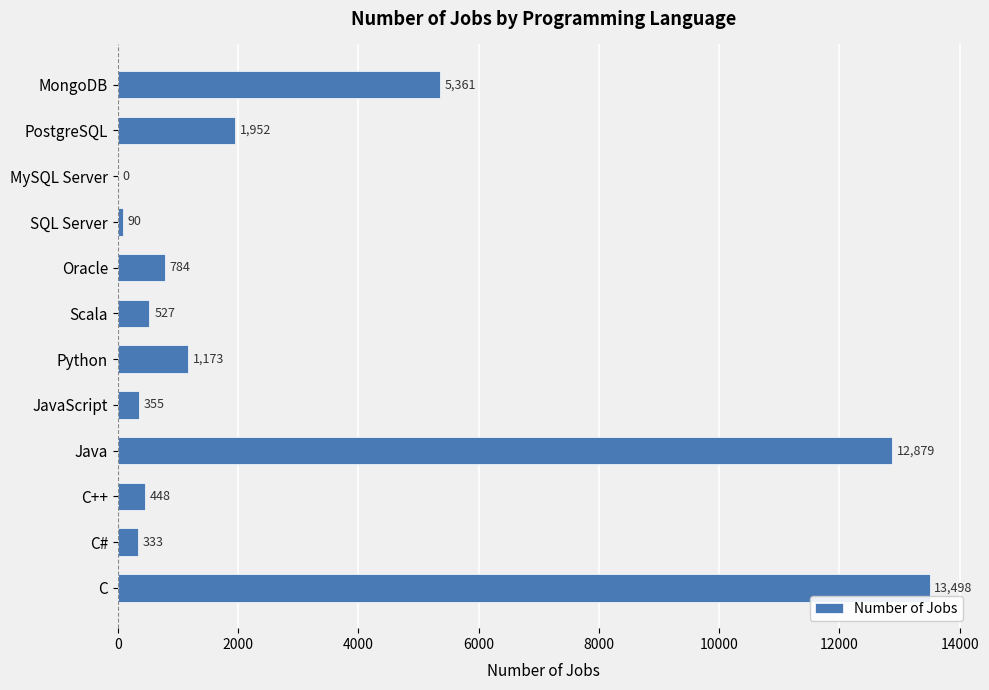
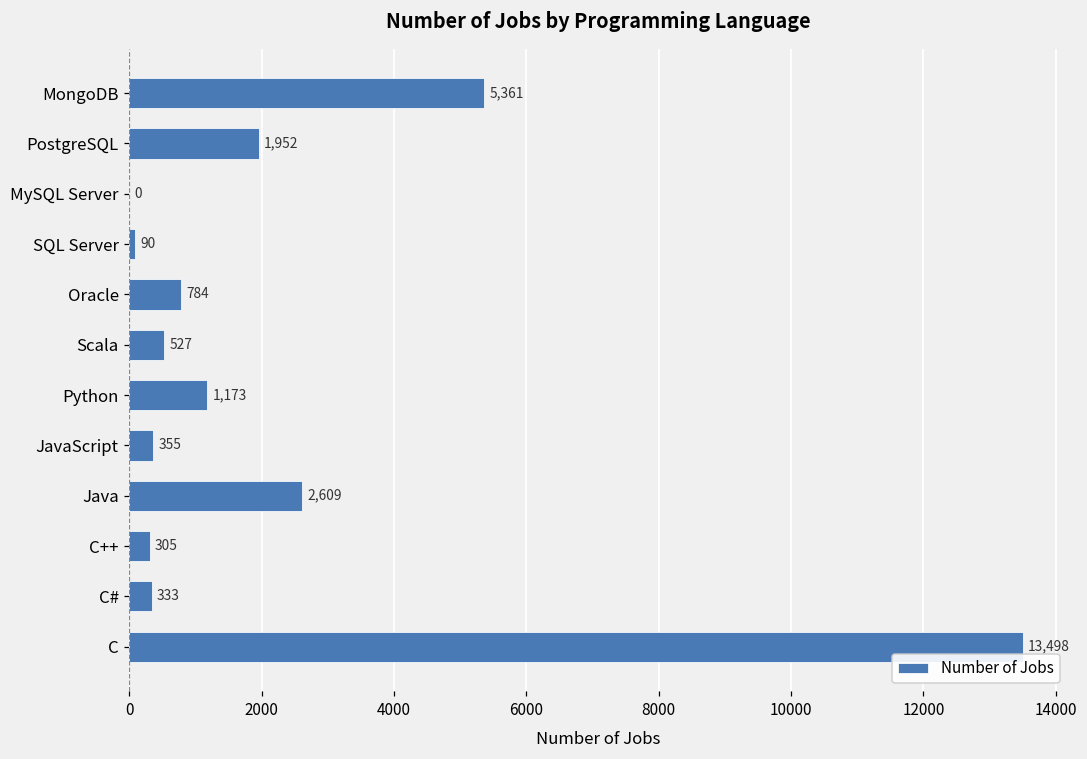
  {
    "MongoDB": "5,361",
    "PostgreSQL": "1,952",
    "MySQL Server": "0",
    "SQL Server": "90",
    "Oracle": "784",
    "Scala": "527",
    "Python": "1,173",
    "JavaScript": "355",
-   "Java": "12,879",
-   "C++": "448",
+   "Java": "2,609",
+   "C++": "305",
    "C#": "333",
    "C": "13,498"
  }
